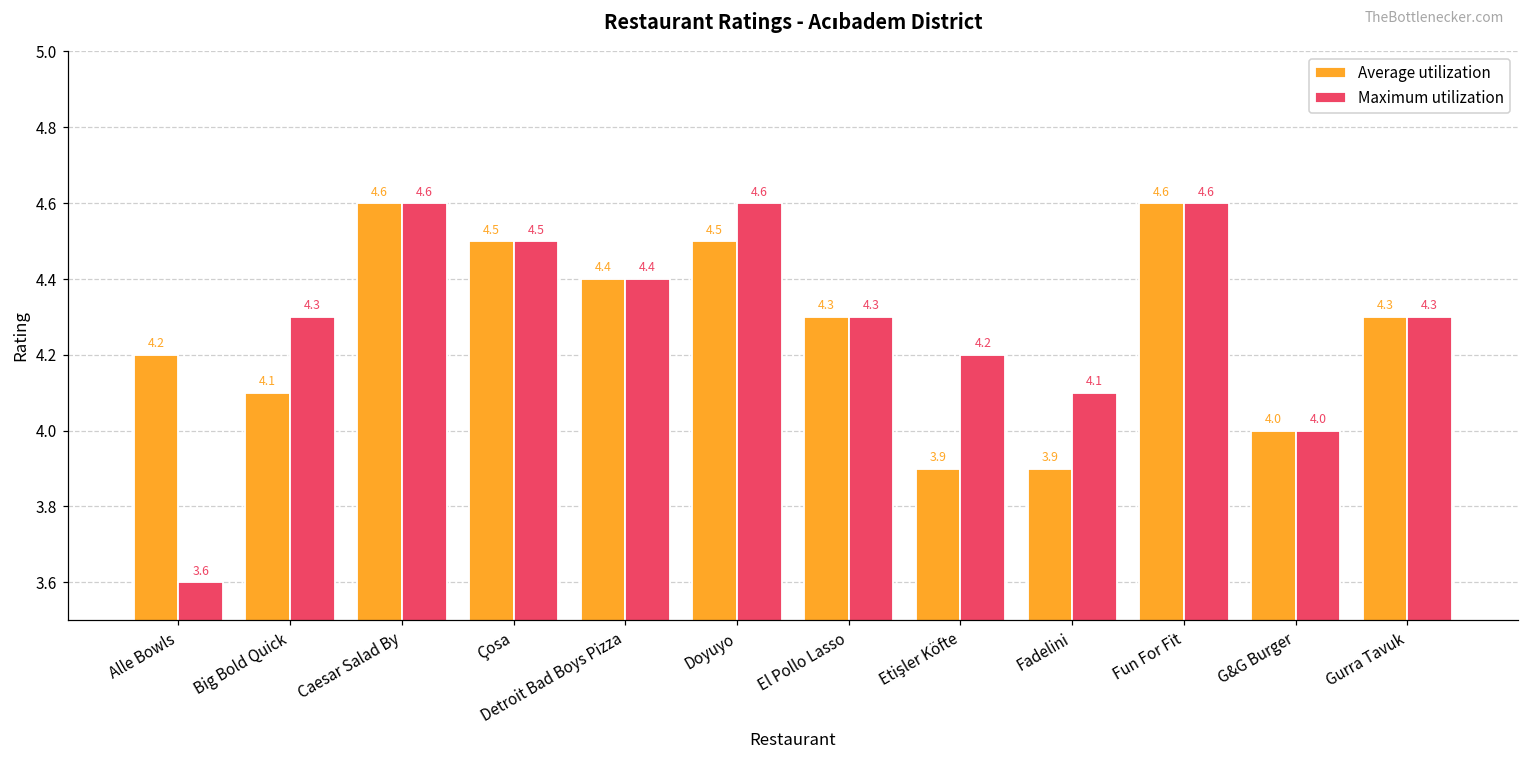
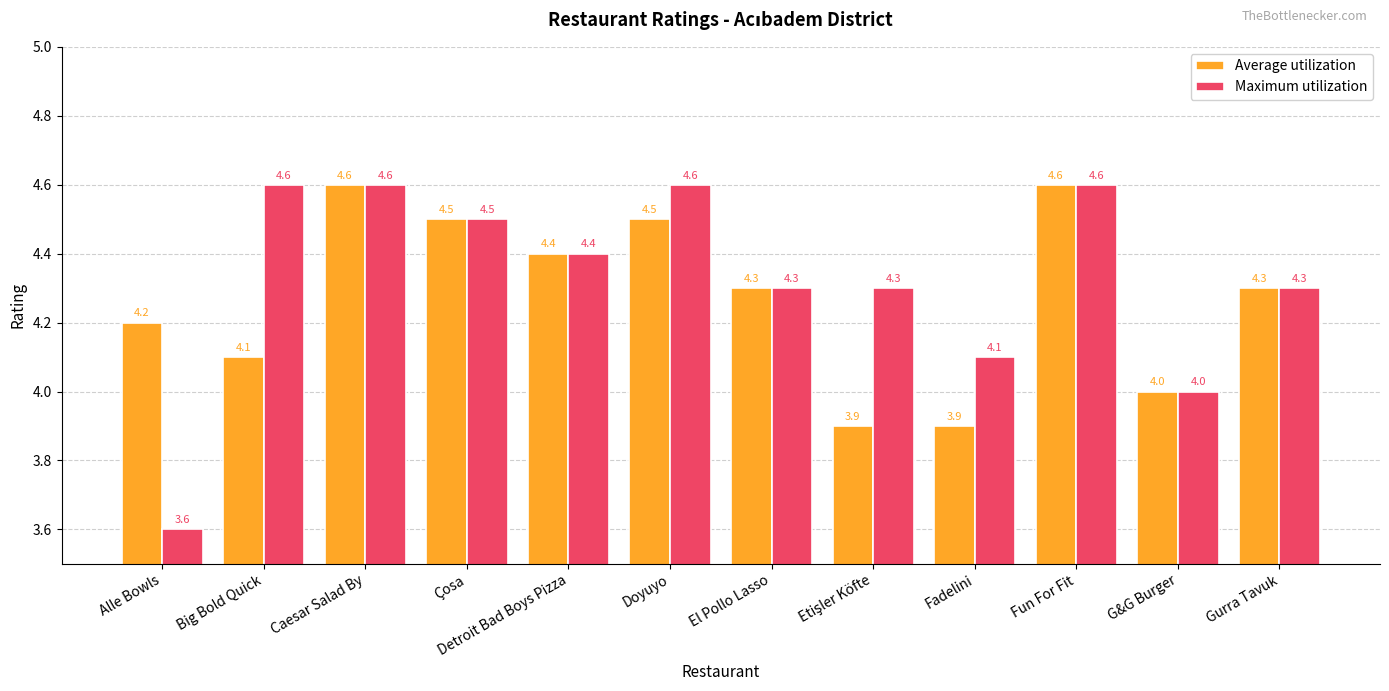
  {
    "Average utilization": {
      "Alle Bowls": 4.2,
      "Big Bold Quick": 4.1,
      "Caesar Salad By": 4.6,
      "Çosa": 4.5,
      "Detroit Bad Boys Pizza": 4.4,
      "Doyuyo": 4.5,
      "El Pollo Lasso": 4.3,
      "Etişler Köfte": 3.9,
      "Fadelini": 3.9,
      "Fun For Fit": 4.6,
      "G&G Burger": 4.0,
      "Gurra Tavuk": 4.3
    },
    "Maximum utilization": {
      "Alle Bowls": 3.6,
-     "Big Bold Quick": 4.3,
+     "Big Bold Quick": 4.6,
      "Caesar Salad By": 4.6,
      "Çosa": 4.5,
      "Detroit Bad Boys Pizza": 4.4,
      "Doyuyo": 4.6,
      "El Pollo Lasso": 4.3,
-     "Etişler Köfte": 4.2,
+     "Etişler Köfte": 4.3,
      "Fadelini": 4.1,
      "Fun For Fit": 4.6,
      "G&G Burger": 4.0,
      "Gurra Tavuk": 4.3
    }
  }
